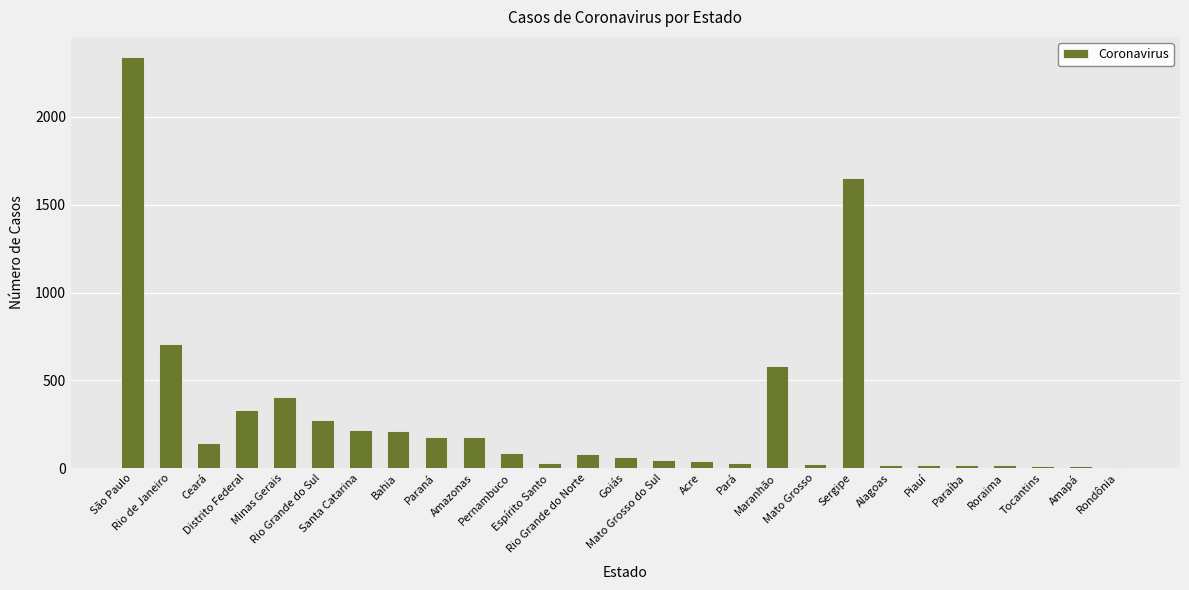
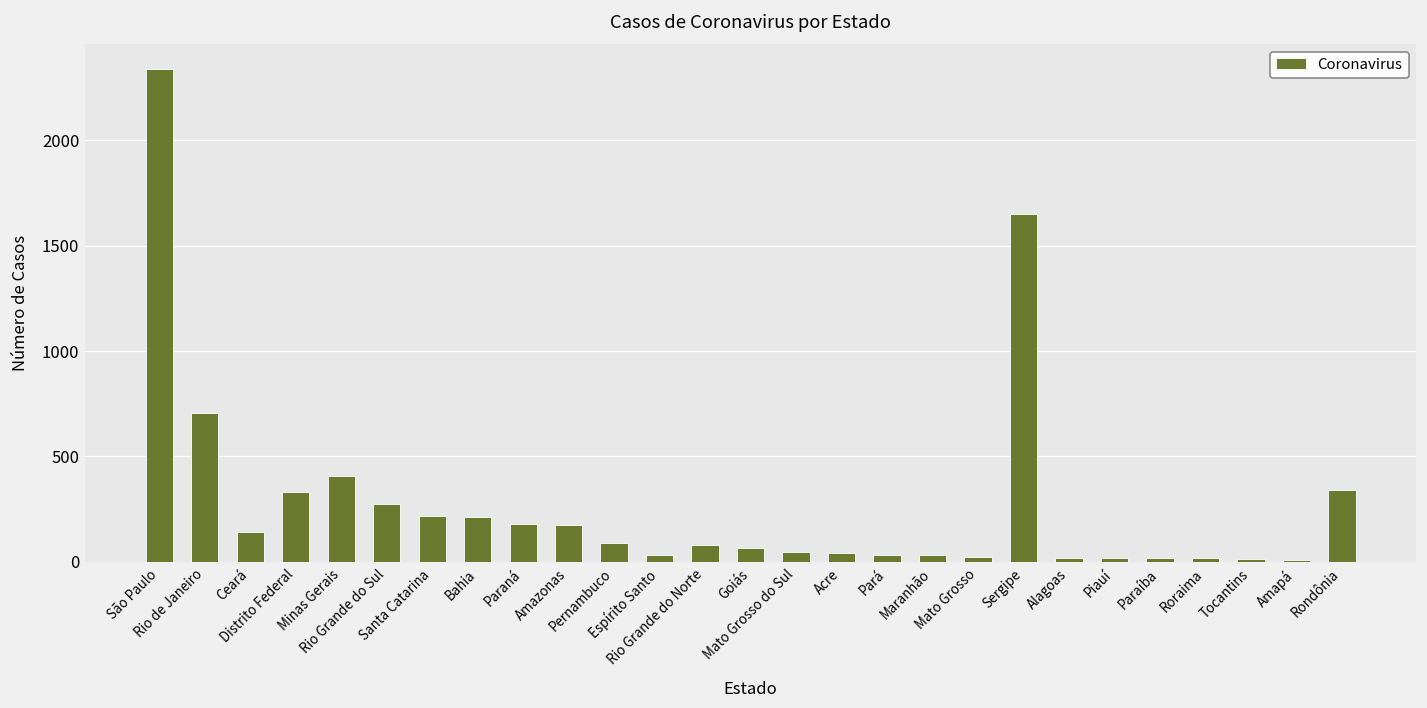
  {
    "São Paulo": 2340,
    "Rio de Janeiro": 710,
    "Ceará": 140,
    "Distrito Federal": 330,
    "Minas Gerais": 410,
    "Rio Grande do Sul": 270,
    "Santa Catarina": 220,
    "Bahia": 210,
    "Paraná": 180,
    "Amazonas": 180,
    "Pernambuco": 90,
    "Espírito Santo": 30,
    "Rio Grande do Norte": 80,
    "Goiás": 70,
    "Mato Grosso do Sul": 50,
    "Acre": 40,
    "Pará": 30,
-   "Maranhão": 580,
+   "Maranhão": 30,
    "Mato Grosso": 30,
    "Sergipe": 1650,
    "Alagoas": 20,
    "Piauí": 20,
    "Paraíba": 20,
    "Roraima": 20,
-   "Rondônia": 10
+   "Rondônia": 340
  }
